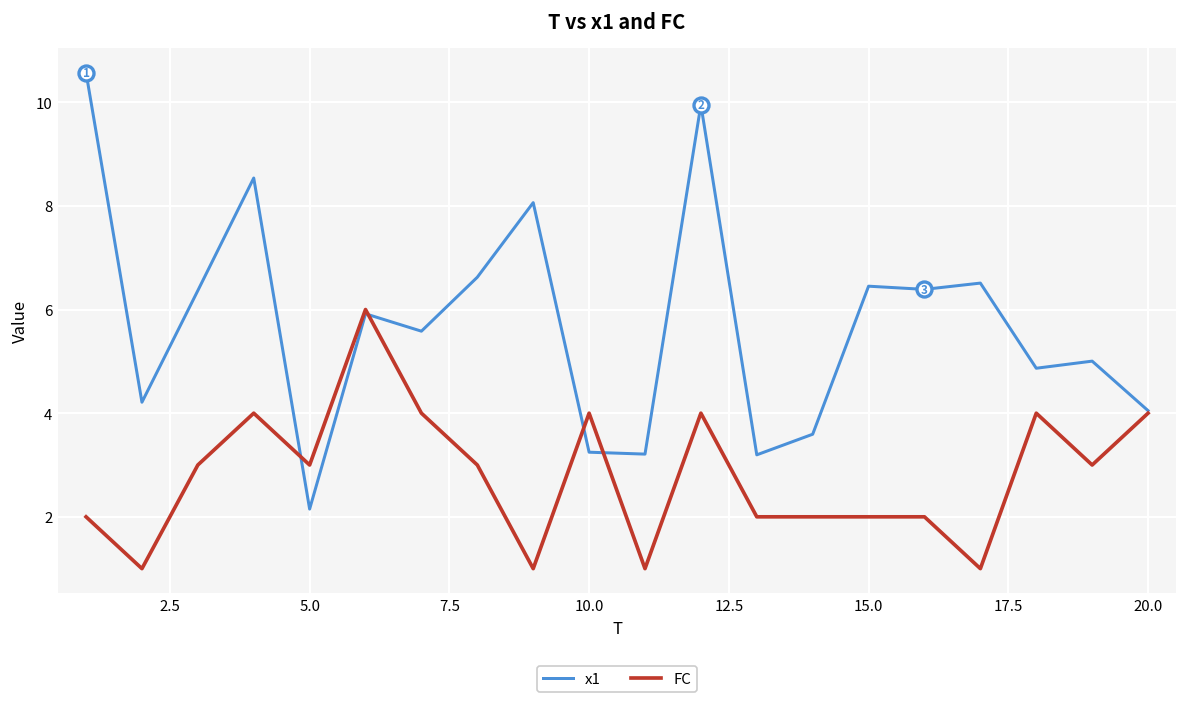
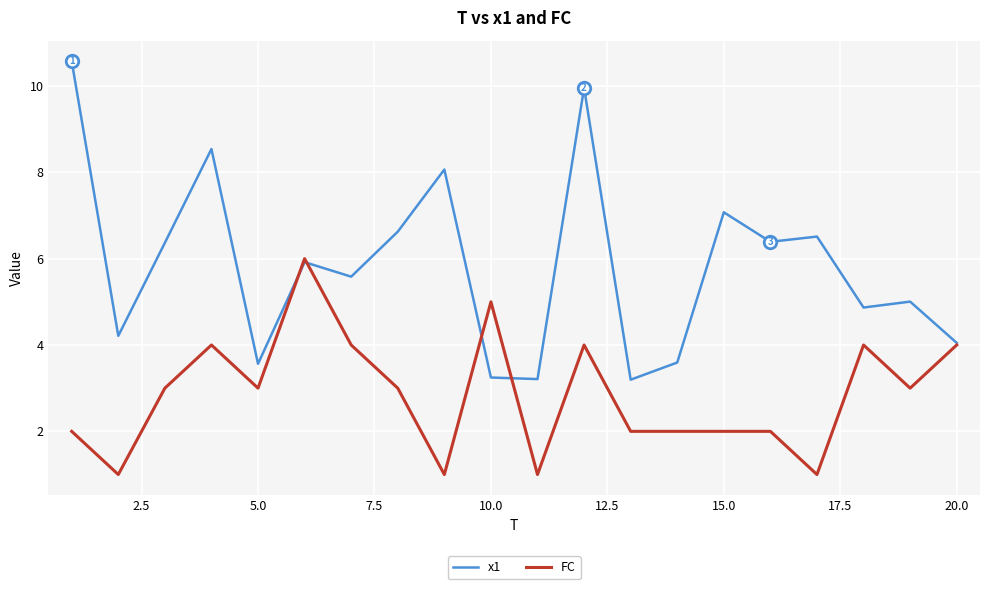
  {
    "x1": {
-     "5.0": 2.1,
+     "5.0": 3.6,
      "10.0": 3.2,
-     "15.0": 6.5
+     "15.0": 7.1
    },
    "FC": {
      "5.0": 3,
-     "10.0": 4,
+     "10.0": 5,
      "15.0": 2
    }
  }
